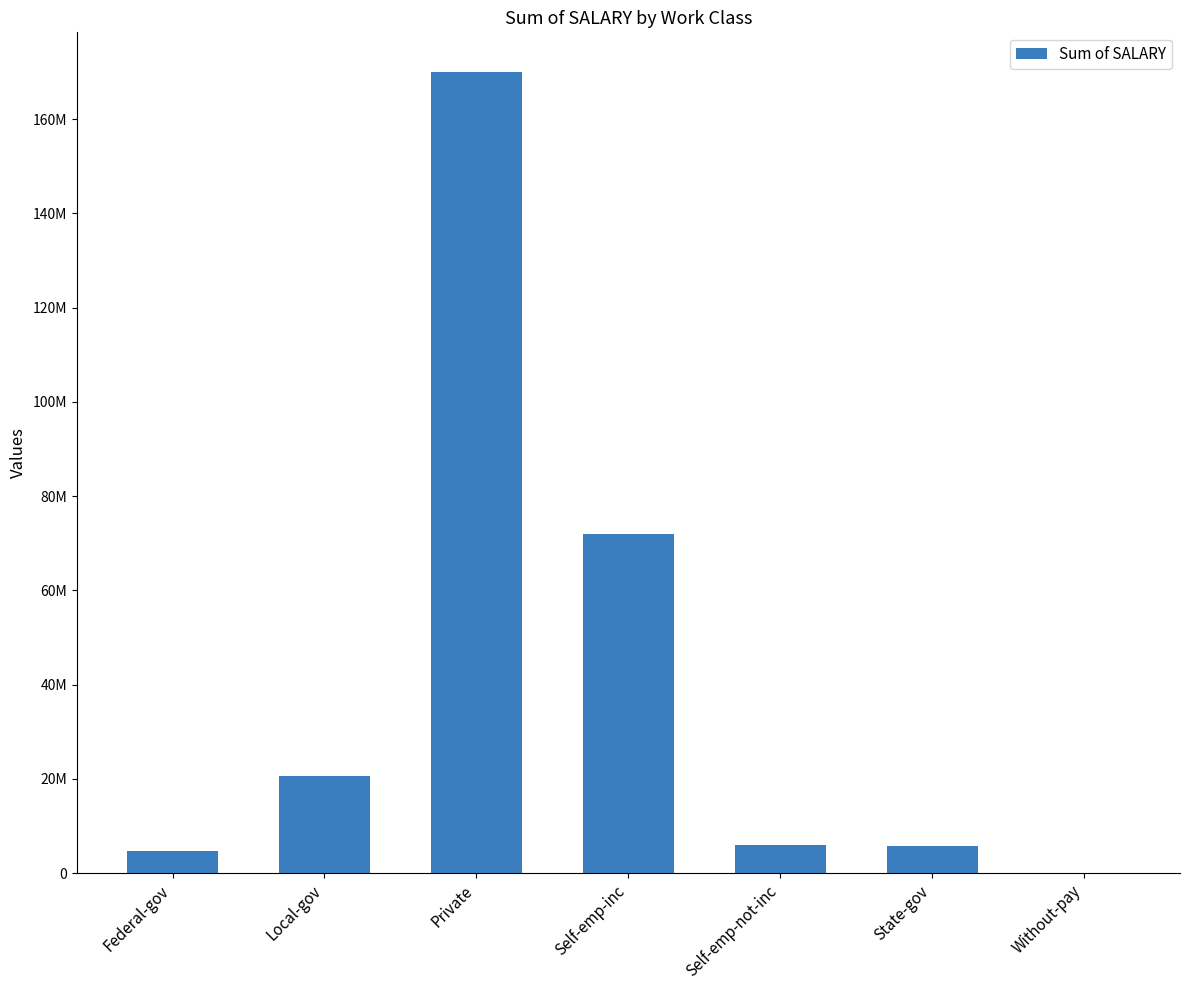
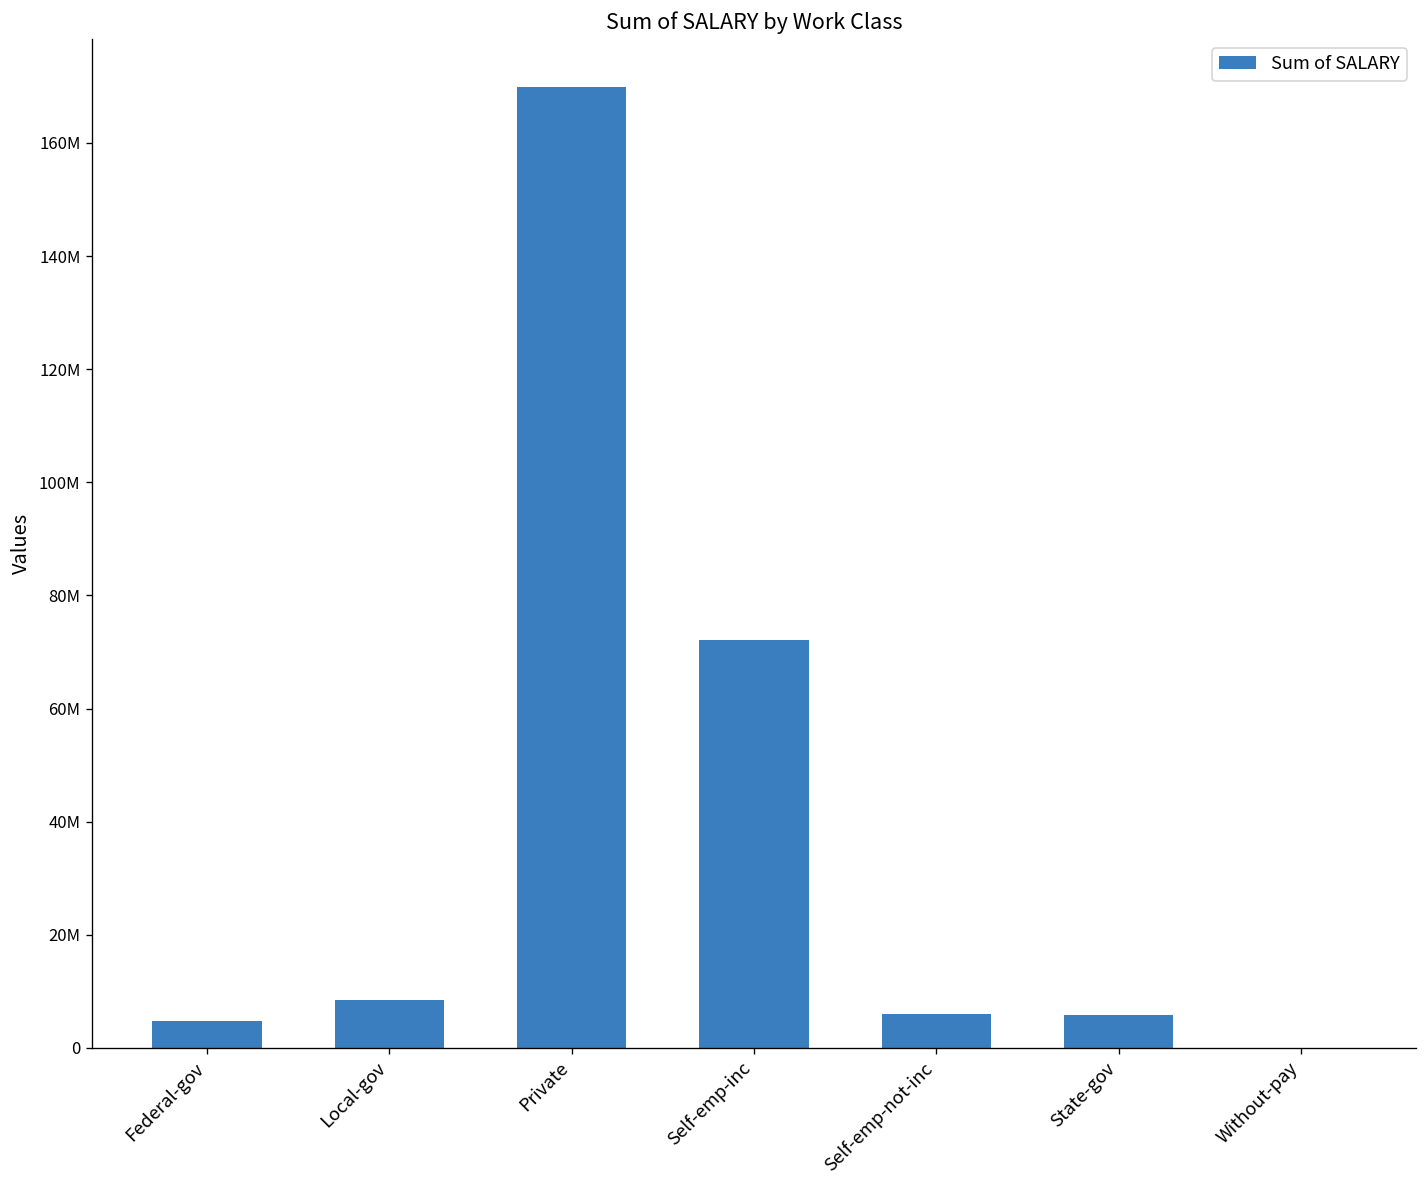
  {
    "Federal-gov": 5000000,
-   "Local-gov": 21000000,
+   "Local-gov": 8000000,
    "Private": 170000000,
    "Self-emp-inc": 72000000,
    "Self-emp-not-inc": 6000000,
    "State-gov": 6000000
  }
